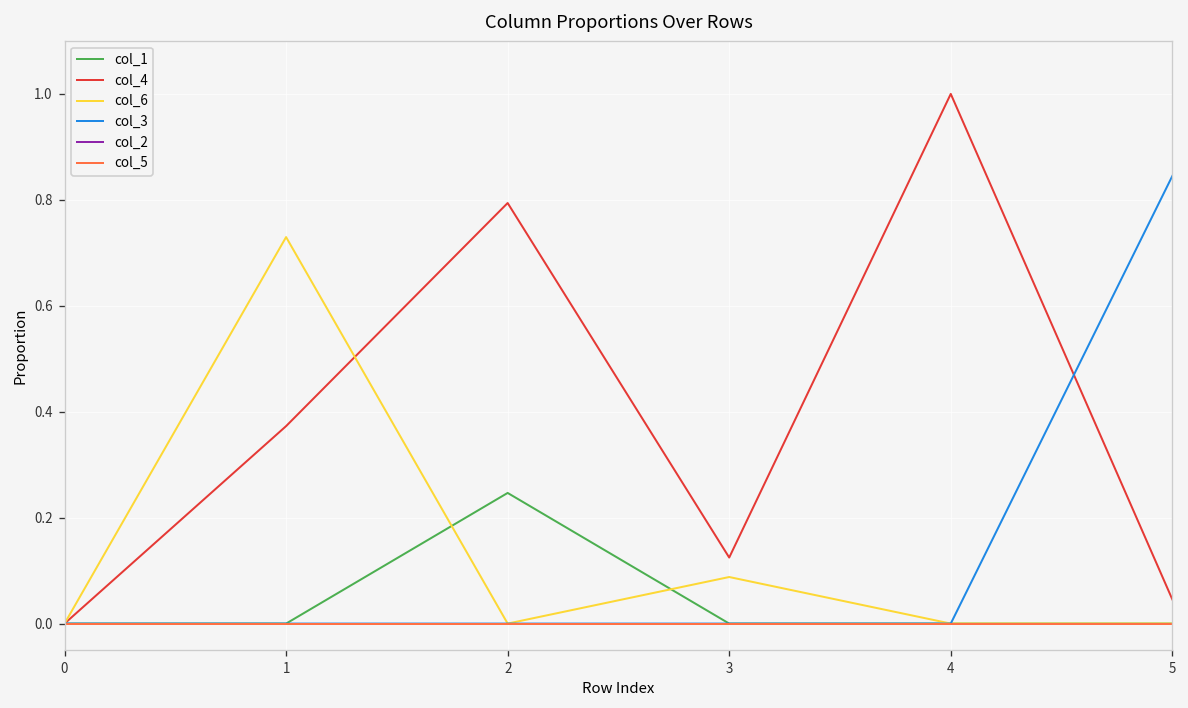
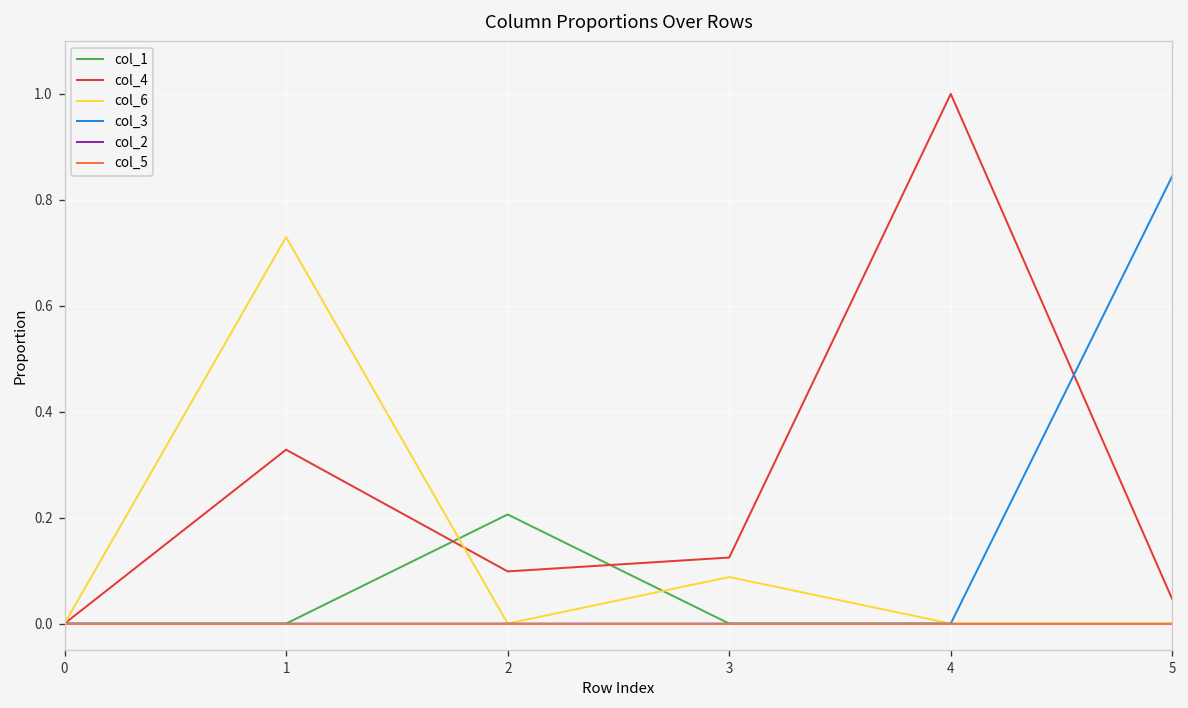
  {
    "col_1": {
-     "2": 0.25
+     "2": 0.21
    },
    "col_4": {
-     "1": 0.37,
-     "2": 0.79,
+     "1": 0.33,
+     "2": 0.10,
      "3": 0.12,
      "4": 1.00,
      "5": 0.05
    },
    "col_6": {
      "1": 0.73,
      "3": 0.09
    },
    "col_3": {
      "5": 0.84
    }
  }
